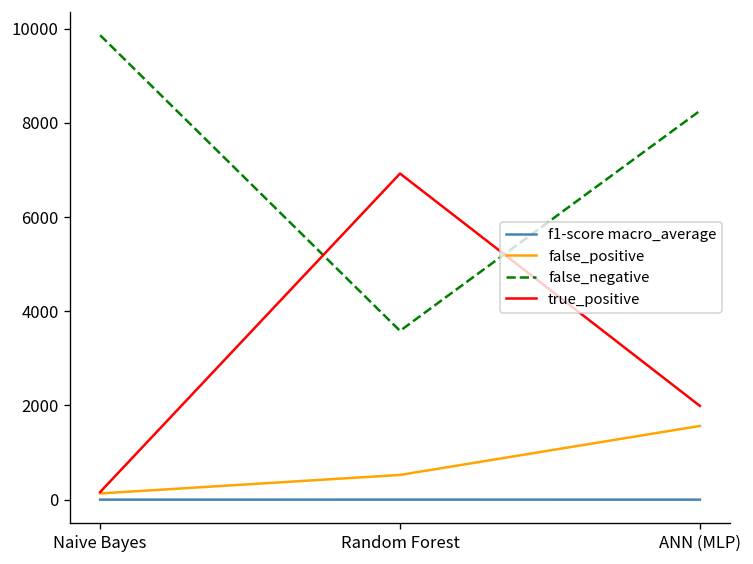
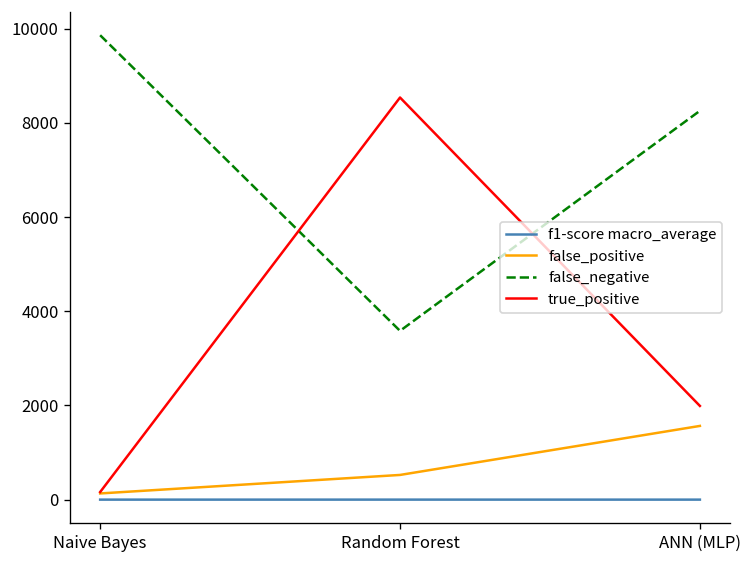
  {
    "f1-score macro_average": {
      "Naive Bayes": 0,
      "Random Forest": 0,
      "ANN (MLP)": 0
    },
    "false_positive": {
      "Random Forest": 500,
      "ANN (MLP)": 1600
    },
    "false_negative": {
      "Naive Bayes": 9900,
      "Random Forest": 3600,
      "ANN (MLP)": 8300
    },
    "true_positive": {
-     "Random Forest": 6900,
+     "Random Forest": 8500,
      "ANN (MLP)": 2000
    }
  }
